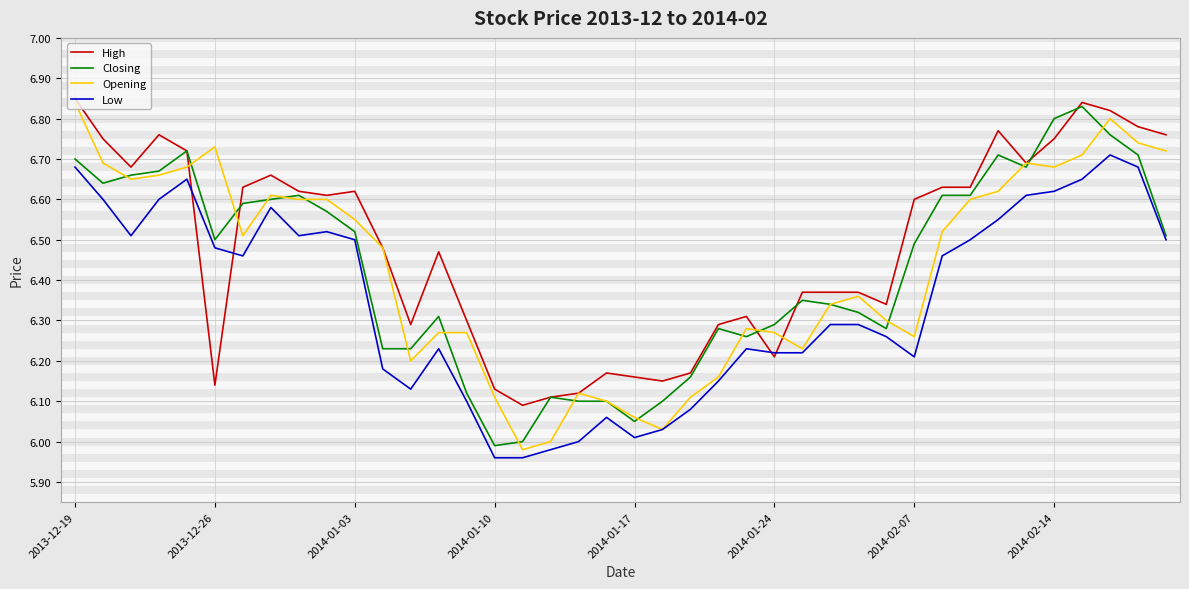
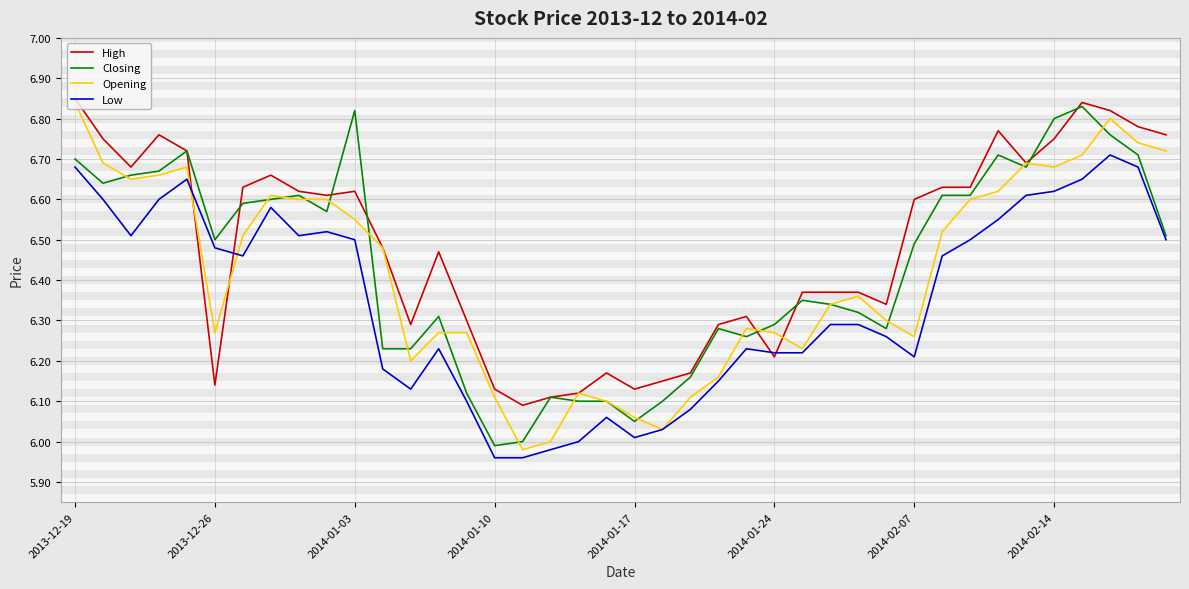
  {
    "High": {
      "2013-12-26": 6.14,
      "2014-01-03": 6.62,
      "2014-01-10": 6.13,
-     "2014-01-17": 6.16,
+     "2014-01-17": 6.13,
      "2014-01-24": 6.21,
      "2014-02-07": 6.60,
      "2014-02-14": 6.75
    },
    "Closing": {
      "2013-12-19": 6.70,
      "2013-12-26": 6.50,
-     "2014-01-03": 6.52,
+     "2014-01-03": 6.82,
      "2014-01-10": 5.99,
      "2014-01-17": 6.05,
      "2014-01-24": 6.29,
      "2014-02-07": 6.49,
      "2014-02-14": 6.80
    },
    "Opening": {
-     "2013-12-26": 6.73,
+     "2013-12-26": 6.27,
      "2014-01-03": 6.55,
      "2014-01-10": 6.11,
      "2014-01-17": 6.06,
      "2014-01-24": 6.27,
      "2014-02-07": 6.26,
      "2014-02-14": 6.68
    },
    "Low": {
      "2013-12-19": 6.68,
      "2013-12-26": 6.48,
      "2014-01-03": 6.50,
      "2014-01-10": 5.96,
      "2014-01-17": 6.01,
      "2014-01-24": 6.22,
      "2014-02-07": 6.21,
      "2014-02-14": 6.62
    }
  }
